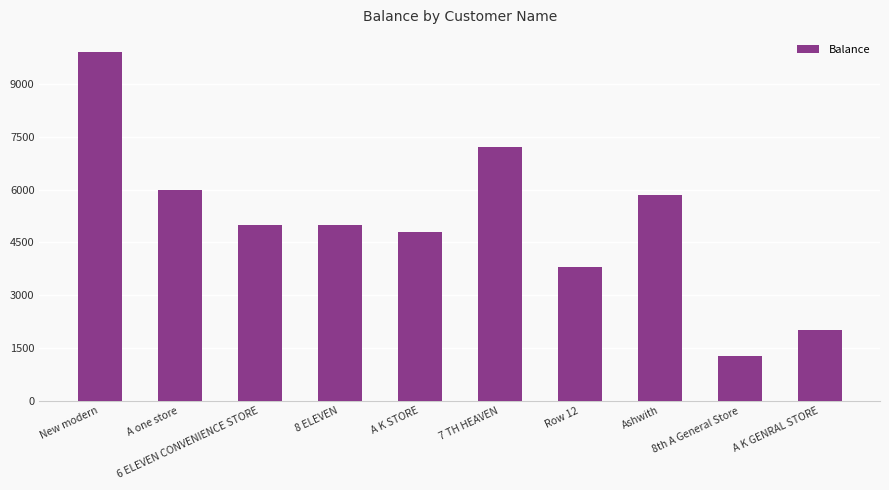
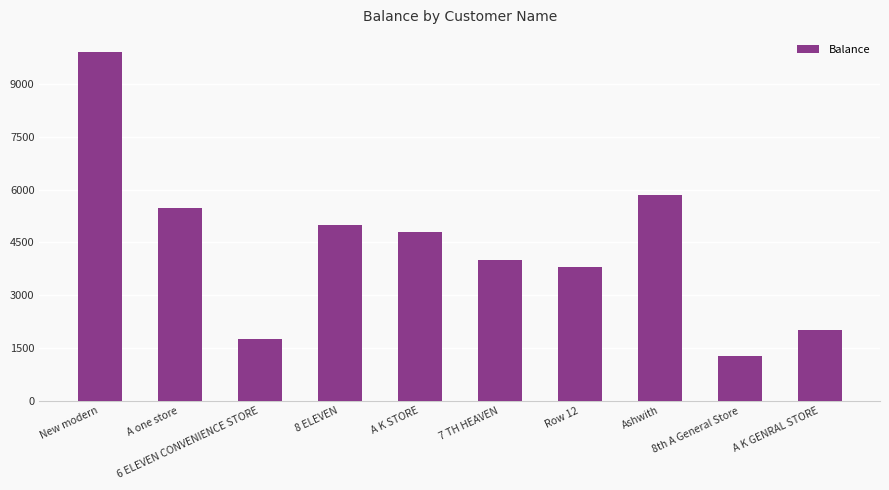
  {
    "New modern": 9900,
-   "A one store": 6000,
-   "6 ELEVEN CONVENIENCE STORE": 5000,
+   "A one store": 5500,
+   "6 ELEVEN CONVENIENCE STORE": 1800,
    "8 ELEVEN": 5000,
    "A K STORE": 4800,
-   "7 TH HEAVEN": 7200,
+   "7 TH HEAVEN": 4000,
    "Row 12": 3800,
    "Ashwith": 5800,
    "8th A General Store": 1300,
    "A K GENRAL STORE": 2000
  }
